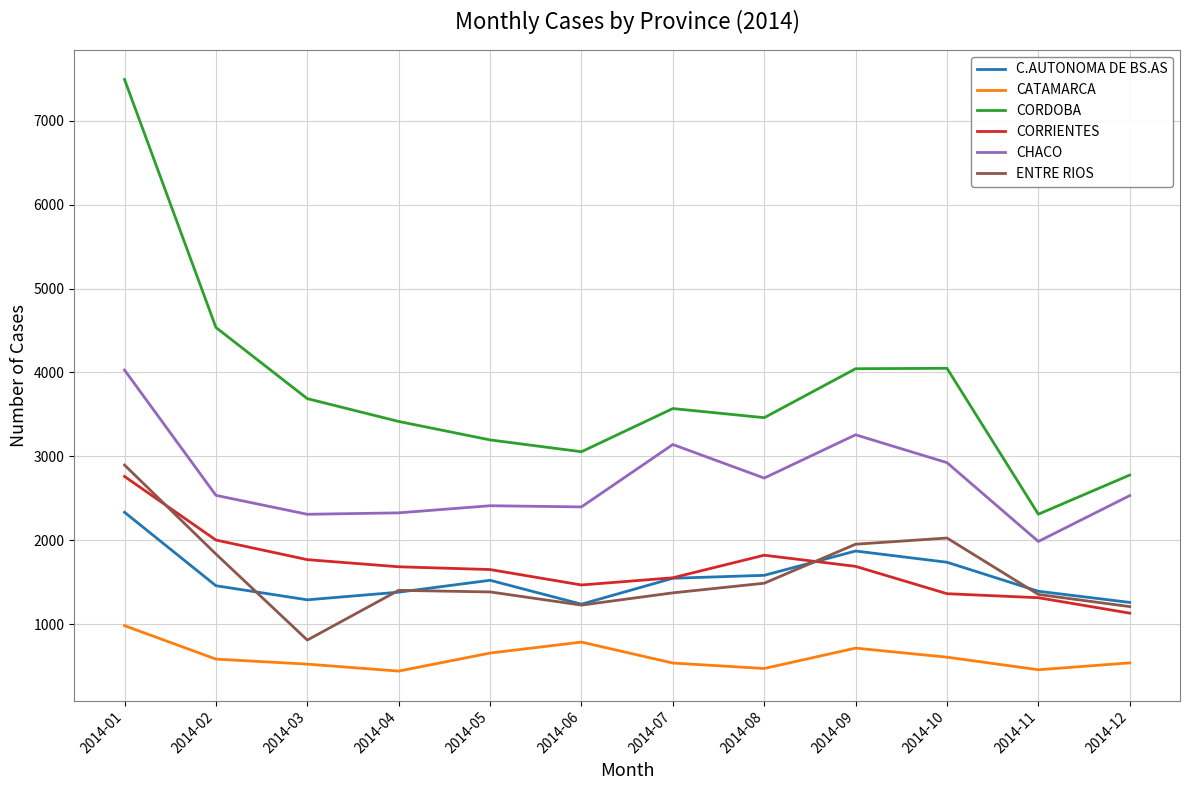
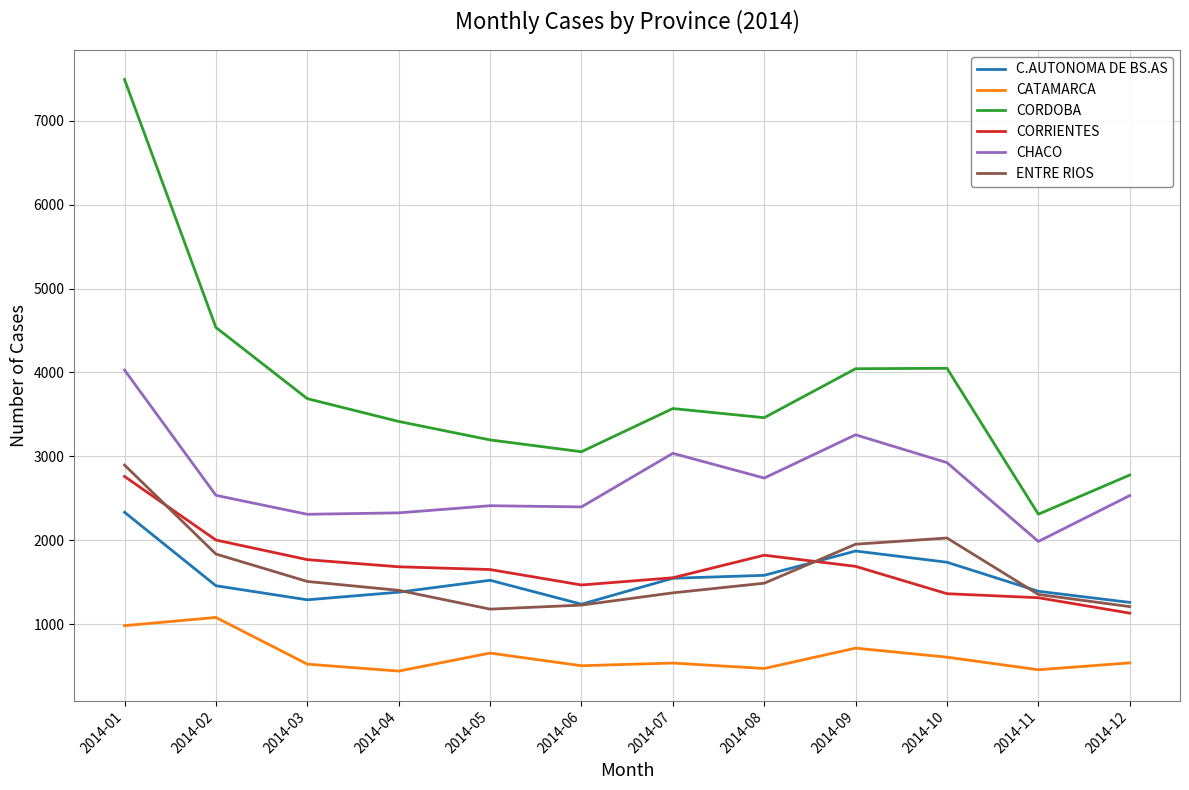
  {
    "C.AUTONOMA DE BS.AS": {
      "2014-01": 2300,
      "2014-02": 1500,
      "2014-03": 1300,
      "2014-05": 1500,
      "2014-08": 1600,
      "2014-09": 1900,
      "2014-10": 1700,
      "2014-11": 1400,
      "2014-12": 1300
    },
    "CATAMARCA": {
      "2014-01": 1000,
-     "2014-02": 600,
+     "2014-02": 1100,
      "2014-03": 500,
      "2014-04": 400,
      "2014-05": 700,
-     "2014-06": 800,
+     "2014-06": 500,
      "2014-07": 500,
      "2014-08": 500,
      "2014-09": 700,
      "2014-10": 600,
      "2014-11": 500,
      "2014-12": 500
    },
    "CORDOBA": {
      "2014-01": 7500,
      "2014-02": 4500,
      "2014-03": 3700,
      "2014-04": 3400,
      "2014-05": 3200,
      "2014-06": 3100,
      "2014-07": 3600,
      "2014-08": 3500,
      "2014-09": 4000,
      "2014-10": 4100,
      "2014-11": 2300,
      "2014-12": 2800
    },
    "CORRIENTES": {
      "2014-01": 2800,
      "2014-02": 2000,
      "2014-03": 1800,
      "2014-04": 1700,
      "2014-05": 1700,
      "2014-06": 1500,
      "2014-08": 1800,
      "2014-09": 1700,
      "2014-10": 1400,
      "2014-11": 1300,
      "2014-12": 1100
    },
    "CHACO": {
      "2014-01": 4000,
      "2014-02": 2500,
      "2014-03": 2300,
      "2014-04": 2300,
      "2014-05": 2400,
      "2014-06": 2400,
-     "2014-07": 3100,
+     "2014-07": 3000,
      "2014-08": 2700,
      "2014-09": 3300,
      "2014-10": 2900,
      "2014-11": 2000,
      "2014-12": 2500
    },
    "ENTRE RIOS": {
      "2014-01": 2900,
      "2014-02": 1800,
-     "2014-03": 800,
-     "2014-05": 1400,
+     "2014-03": 1500,
+     "2014-05": 1200,
      "2014-07": 1400,
      "2014-08": 1500,
      "2014-09": 2000,
      "2014-10": 2000,
      "2014-11": 1400,
      "2014-12": 1200
    }
  }
